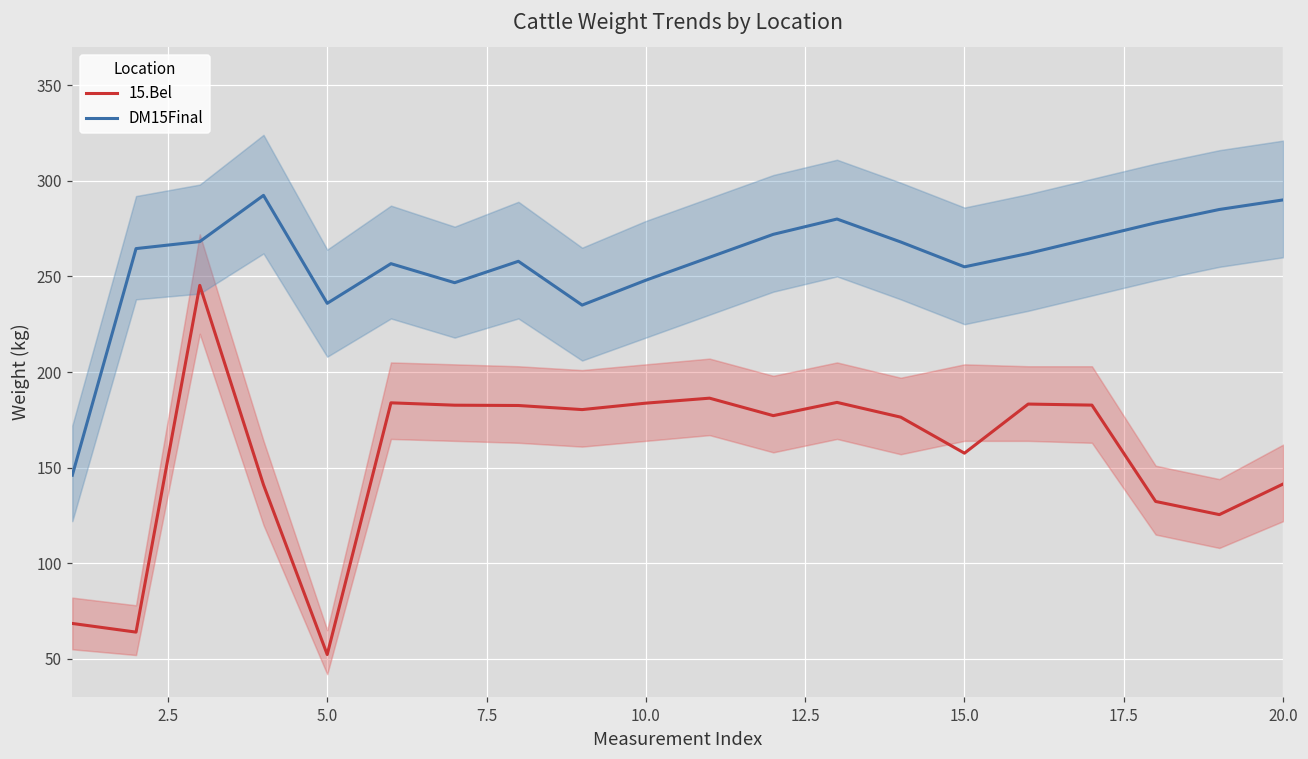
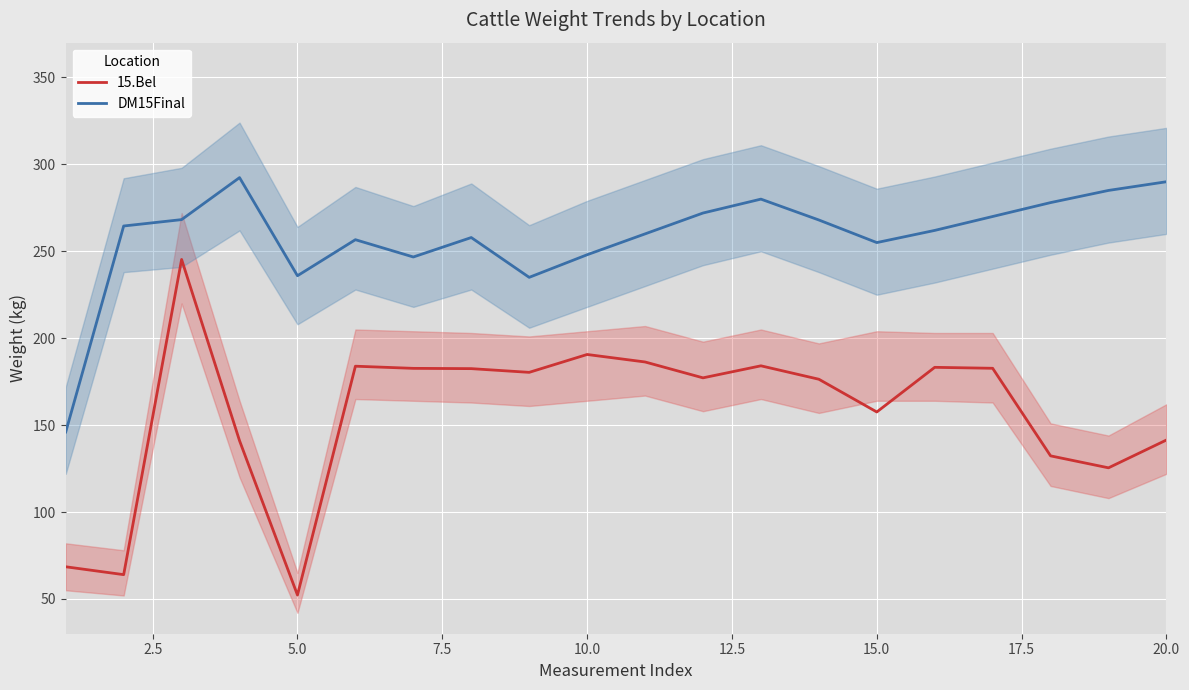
  {
    "15.Bel": {
      "5.0": 52,
-     "10.0": 184,
+     "10.0": 191,
      "15.0": 158,
      "20.0": 141
    }
  }
